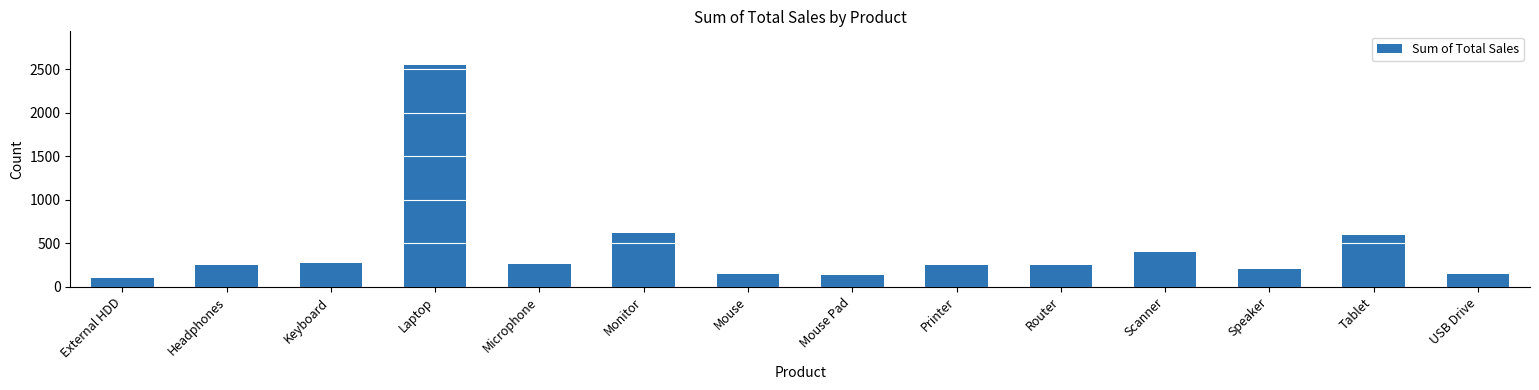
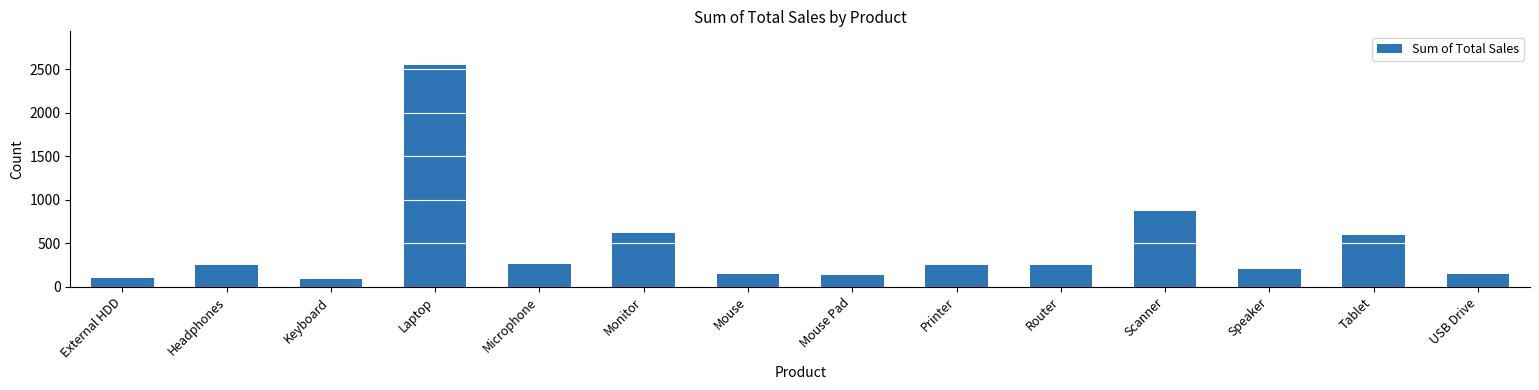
  {
    "External HDD": 100,
    "Headphones": 300,
-   "Keyboard": 300,
+   "Keyboard": 100,
    "Laptop": 2600,
    "Microphone": 300,
    "Monitor": 600,
    "Mouse": 200,
    "Mouse Pad": 100,
    "Printer": 300,
    "Router": 300,
-   "Scanner": 400,
+   "Scanner": 900,
    "Speaker": 200,
    "Tablet": 600,
    "USB Drive": 200
  }
